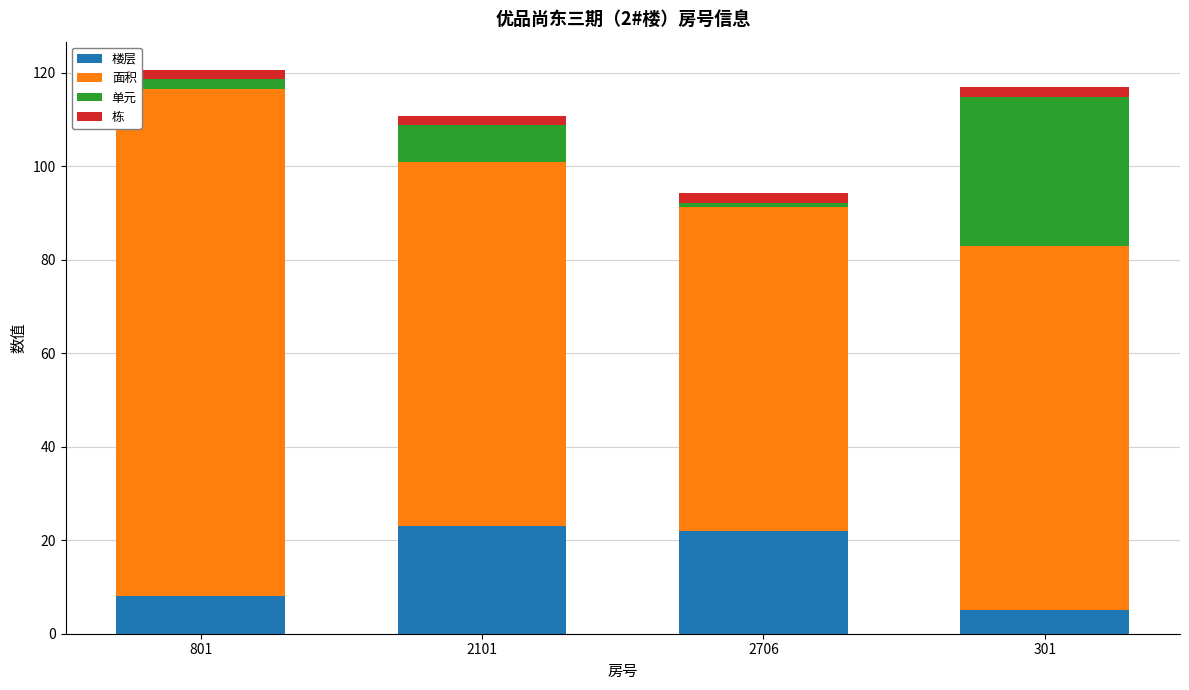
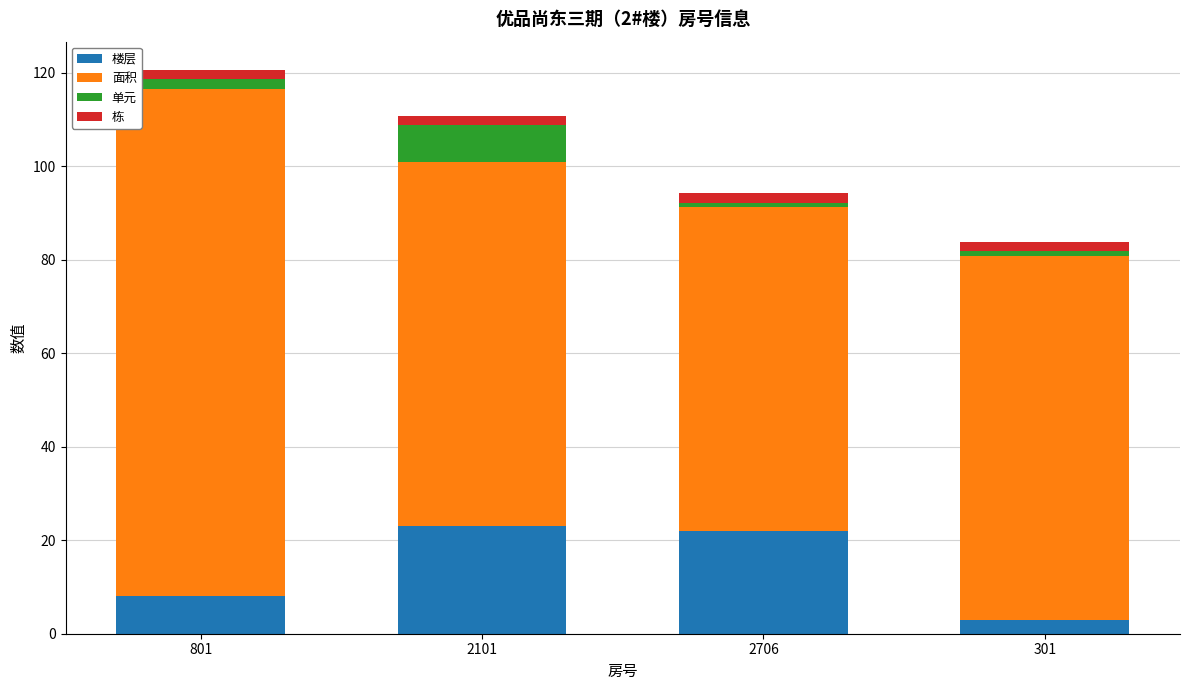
  {
    "楼层": {
      "801": 8,
      "2101": 23,
      "2706": 22,
-     "301": 5
+     "301": 3
    },
    "面积": {
      "801": 109,
      "2101": 78,
      "2706": 69,
      "301": 78
    },
    "单元": {
      "801": 2,
      "2101": 8,
      "2706": 1,
-     "301": 32
+     "301": 1
    },
    "栋": {
      "801": 2,
      "2101": 2,
      "2706": 2,
      "301": 2
    }
  }
